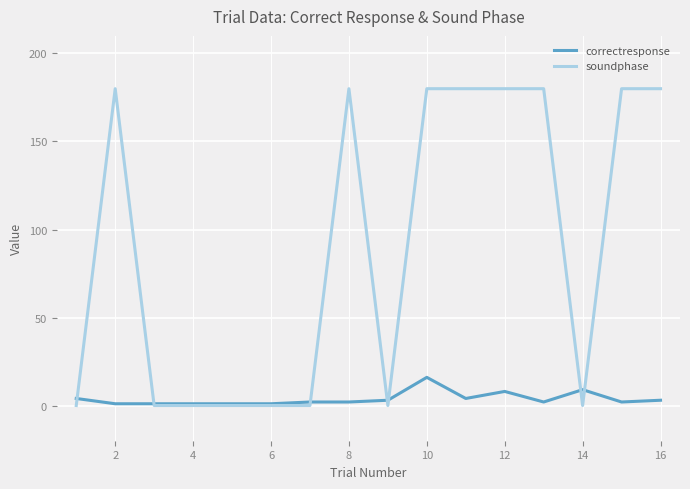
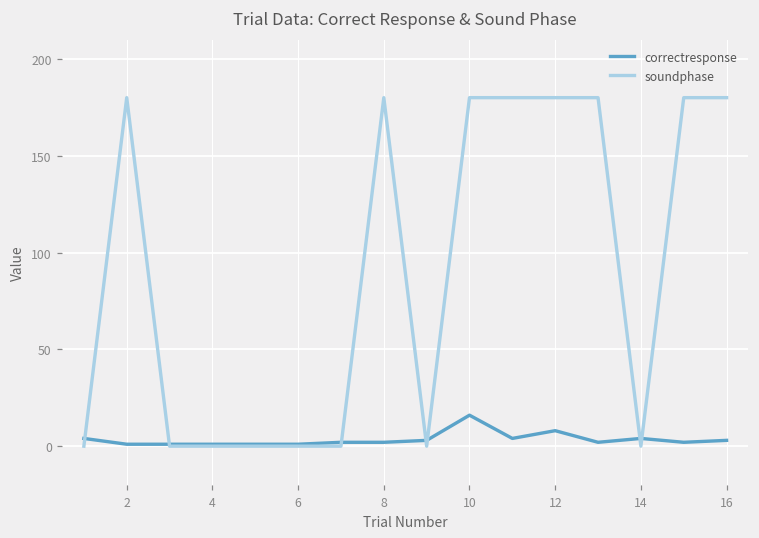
  {
    "correctresponse": {
      "2": 1,
      "8": 2,
      "10": 16,
      "12": 8,
-     "14": 9,
+     "14": 4,
      "16": 3
    },
    "soundphase": {
      "2": 180,
      "8": 180,
      "10": 180,
      "12": 180,
      "14": 0,
      "16": 180
    }
  }
